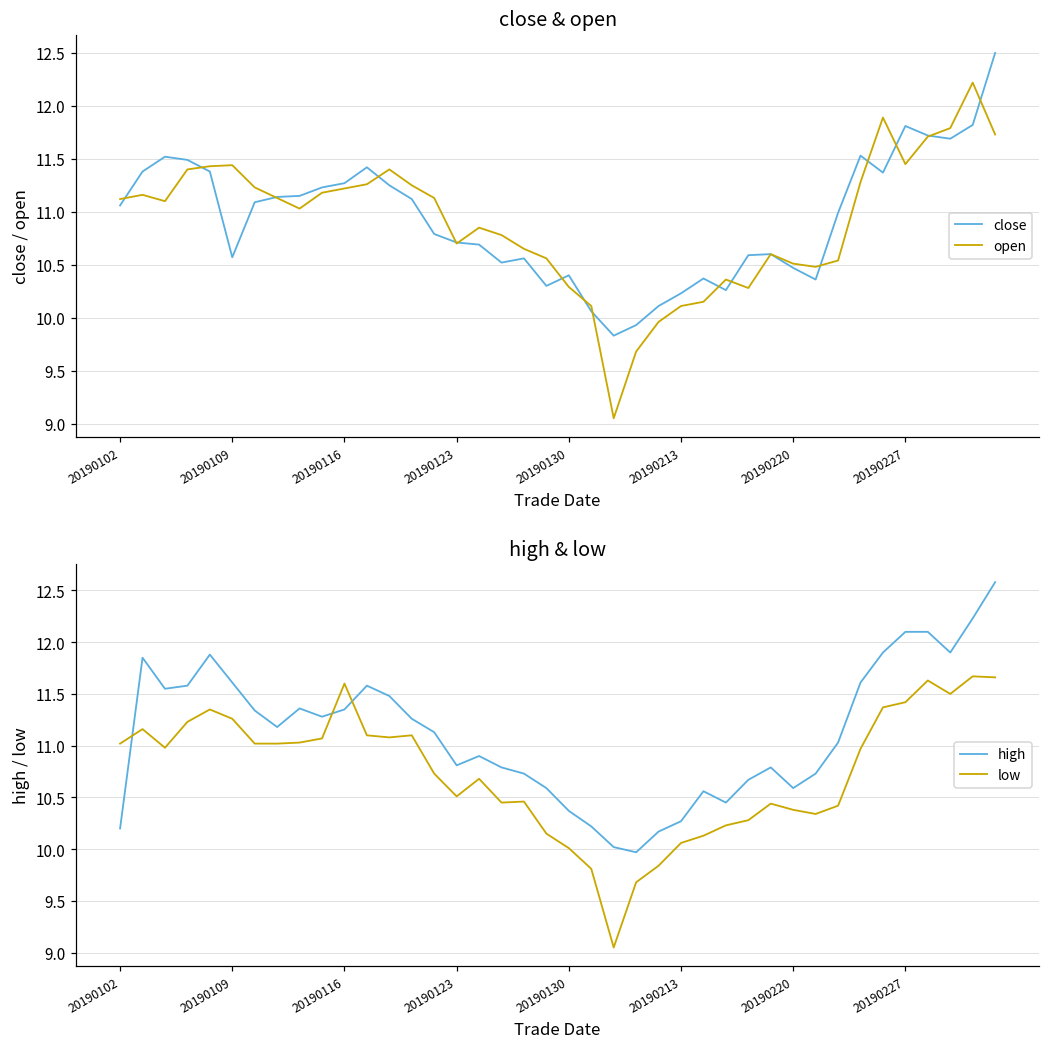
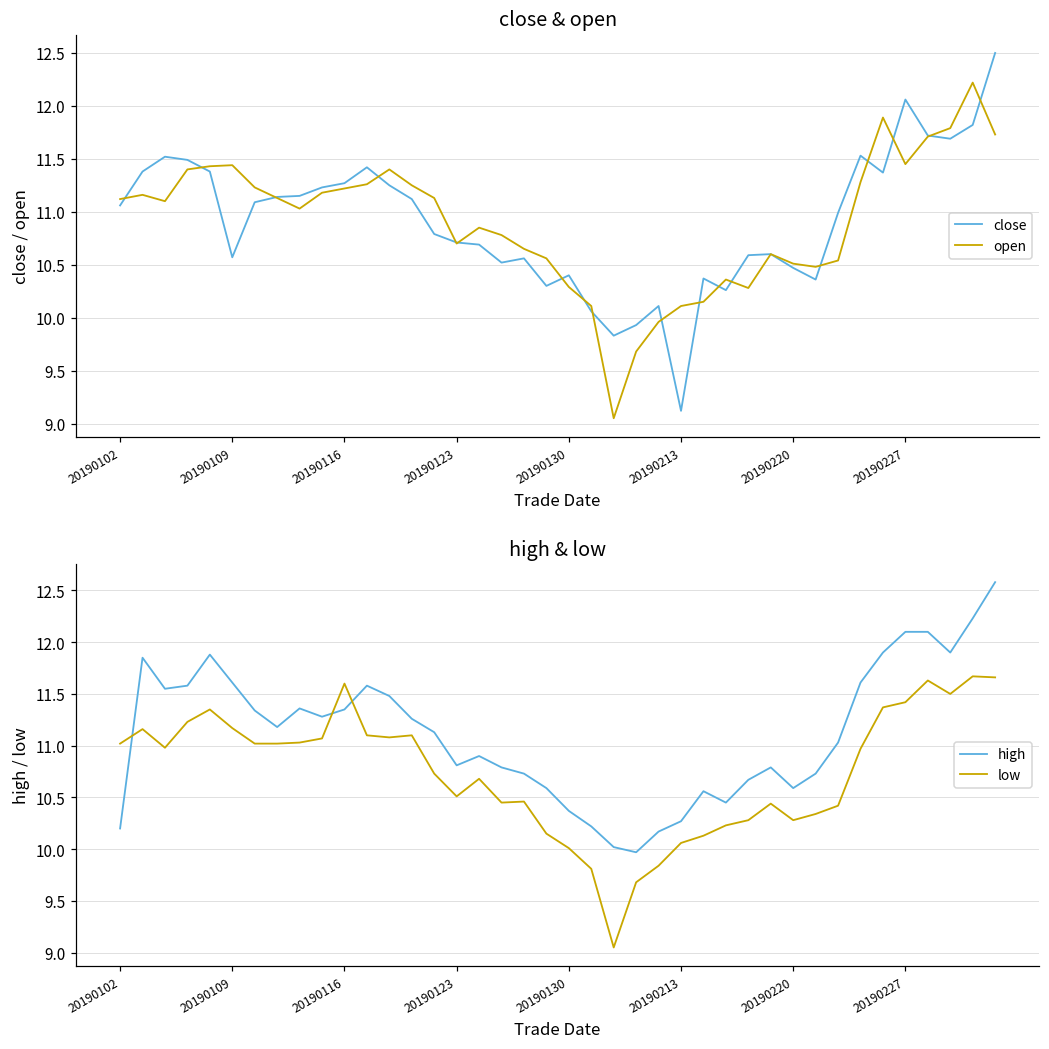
  {
    "close & open": {
      "close": {
        "20190102": 11.1,
        "20190109": 10.6,
        "20190116": 11.3,
        "20190130": 10.4,
-       "20190213": 10.2,
+       "20190213": 9.1,
        "20190220": 10.5,
-       "20190227": 11.8
+       "20190227": 12.1
      },
      "open": {
        "20190102": 11.1,
        "20190109": 11.4,
        "20190116": 11.2,
        "20190130": 10.3,
        "20190213": 10.1,
        "20190220": 10.5,
        "20190227": 11.5
      }
    },
    "high & low": {
      "high": {
        "20190102": 10.2,
        "20190109": 11.6,
        "20190116": 11.4,
        "20190123": 10.8,
        "20190130": 10.4,
        "20190213": 10.3,
        "20190220": 10.6,
        "20190227": 12.1
      },
      "low": {
        "20190102": 11.0,
-       "20190109": 11.3,
+       "20190109": 11.2,
        "20190116": 11.6,
        "20190123": 10.5,
        "20190130": 10.0,
        "20190213": 10.1,
-       "20190220": 10.4,
+       "20190220": 10.3,
        "20190227": 11.4
      }
    }
  }
